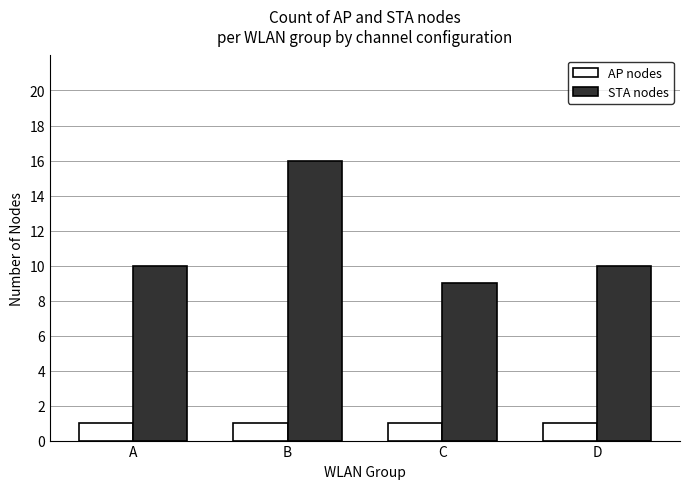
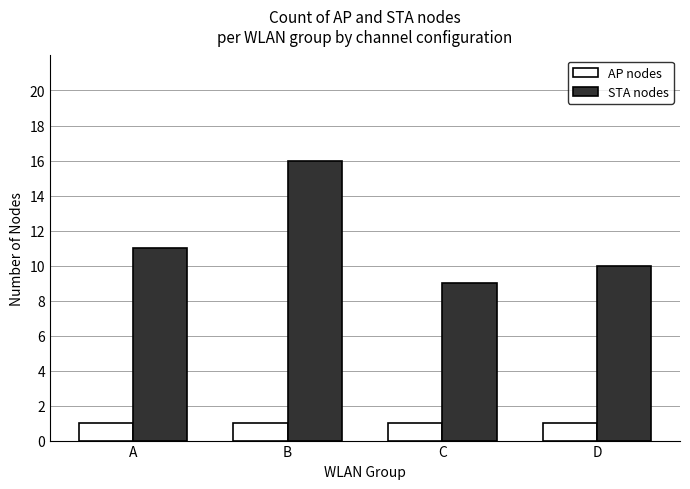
  {
    "AP nodes": {
      "A": 1,
      "B": 1,
      "C": 1,
      "D": 1
    },
    "STA nodes": {
-     "A": 10,
+     "A": 11,
      "B": 16,
      "C": 9,
      "D": 10
    }
  }
